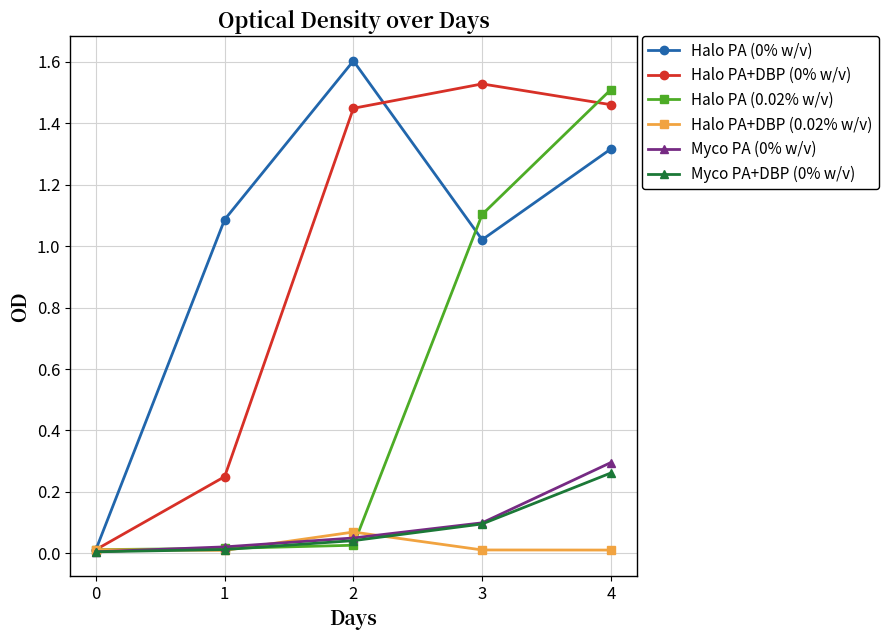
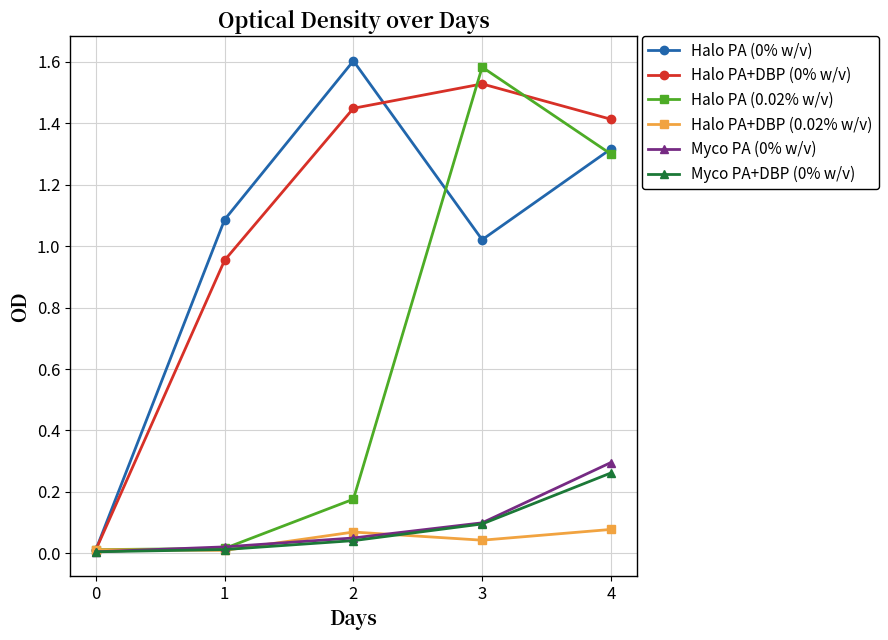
  {
    "Halo PA (0% w/v)": {
      "1": 1.09,
      "2": 1.60,
      "3": 1.02,
      "4": 1.32
    },
    "Halo PA+DBP (0% w/v)": {
-     "1": 0.25,
+     "1": 0.95,
      "2": 1.45,
      "3": 1.53,
-     "4": 1.46
+     "4": 1.41
    },
    "Halo PA (0.02% w/v)": {
-     "2": 0.03,
-     "3": 1.10,
-     "4": 1.51
+     "2": 0.18,
+     "3": 1.58,
+     "4": 1.30
    },
    "Halo PA+DBP (0.02% w/v)": {
      "2": 0.07,
-     "3": 0.01,
-     "4": 0.01
+     "3": 0.04,
+     "4": 0.08
    },
    "Myco PA (0% w/v)": {
      "2": 0.05,
      "4": 0.30
    },
    "Myco PA+DBP (0% w/v)": {
      "2": 0.04,
      "4": 0.26
    }
  }
